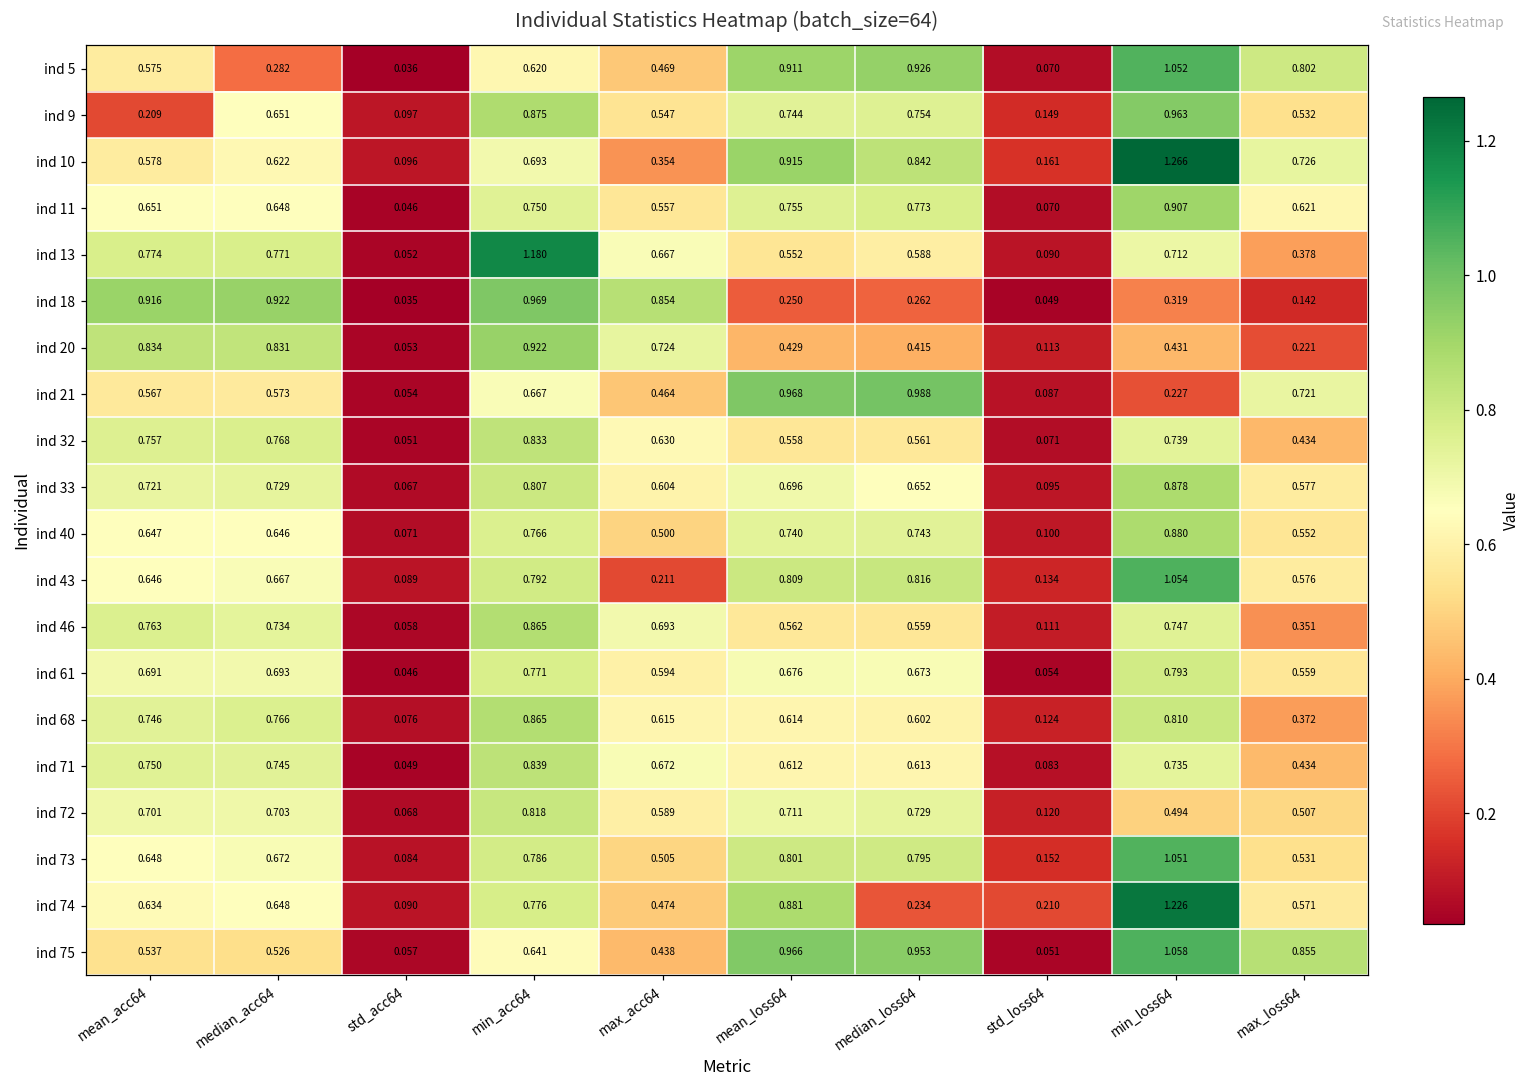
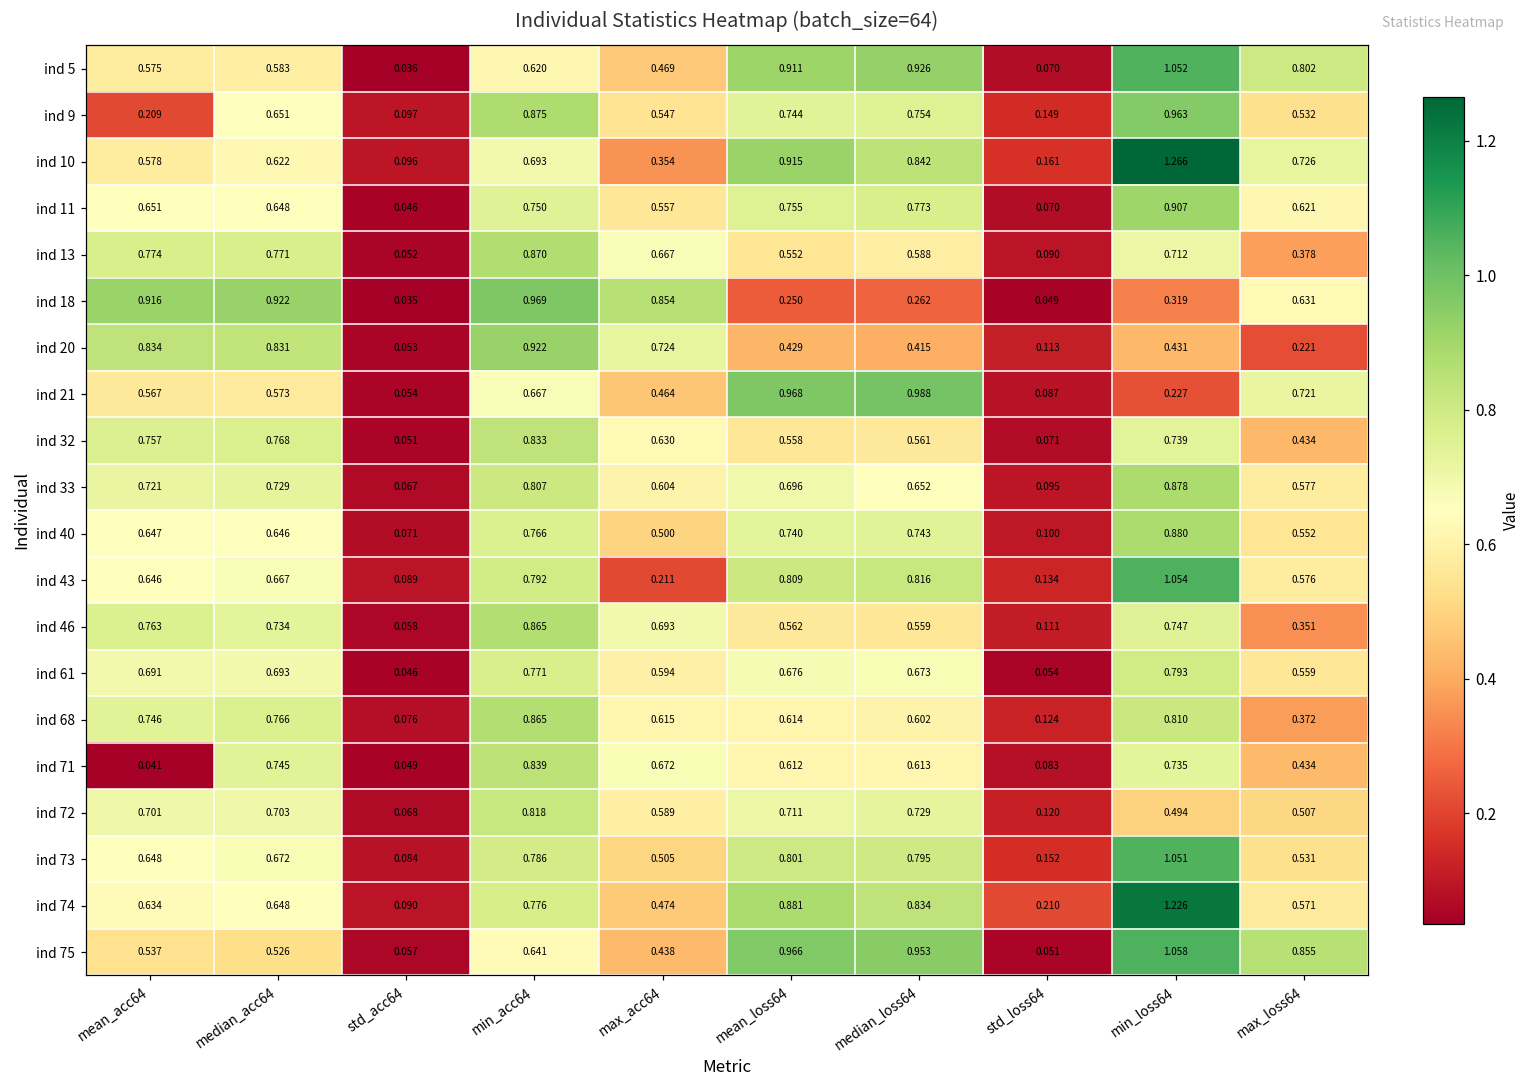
  {
    "ind 5": {
      "mean_acc64": 0.575,
-     "median_acc64": 0.282,
+     "median_acc64": 0.583,
      "std_acc64": 0.036,
      "min_acc64": 0.620,
      "max_acc64": 0.469,
      "mean_loss64": 0.911,
      "median_loss64": 0.926,
      "std_loss64": 0.070,
      "min_loss64": 1.052,
      "max_loss64": 0.802
    },
    "ind 9": {
      "mean_acc64": 0.209,
      "median_acc64": 0.651,
      "std_acc64": 0.097,
      "min_acc64": 0.875,
      "max_acc64": 0.547,
      "mean_loss64": 0.744,
      "median_loss64": 0.754,
      "std_loss64": 0.149,
      "min_loss64": 0.963,
      "max_loss64": 0.532
    },
    "ind 10": {
      "mean_acc64": 0.578,
      "median_acc64": 0.622,
      "std_acc64": 0.096,
      "min_acc64": 0.693,
      "max_acc64": 0.354,
      "mean_loss64": 0.915,
      "median_loss64": 0.842,
      "std_loss64": 0.161,
      "min_loss64": 1.266,
      "max_loss64": 0.726
    },
    "ind 11": {
      "mean_acc64": 0.651,
      "median_acc64": 0.648,
      "std_acc64": 0.046,
      "min_acc64": 0.750,
      "max_acc64": 0.557,
      "mean_loss64": 0.755,
      "median_loss64": 0.773,
      "std_loss64": 0.070,
      "min_loss64": 0.907,
      "max_loss64": 0.621
    },
    "ind 13": {
      "mean_acc64": 0.774,
      "median_acc64": 0.771,
      "std_acc64": 0.052,
-     "min_acc64": 1.180,
+     "min_acc64": 0.870,
      "max_acc64": 0.667,
      "mean_loss64": 0.552,
      "median_loss64": 0.588,
      "std_loss64": 0.090,
      "min_loss64": 0.712,
      "max_loss64": 0.378
    },
    "ind 18": {
      "mean_acc64": 0.916,
      "median_acc64": 0.922,
      "std_acc64": 0.035,
      "min_acc64": 0.969,
      "max_acc64": 0.854,
      "mean_loss64": 0.250,
      "median_loss64": 0.262,
      "std_loss64": 0.049,
      "min_loss64": 0.319,
-     "max_loss64": 0.142
+     "max_loss64": 0.631
    },
    "ind 20": {
      "mean_acc64": 0.834,
      "median_acc64": 0.831,
      "std_acc64": 0.053,
      "min_acc64": 0.922,
      "max_acc64": 0.724,
      "mean_loss64": 0.429,
      "median_loss64": 0.415,
      "std_loss64": 0.113,
      "min_loss64": 0.431,
      "max_loss64": 0.221
    },
    "ind 21": {
      "mean_acc64": 0.567,
      "median_acc64": 0.573,
      "std_acc64": 0.054,
      "min_acc64": 0.667,
      "max_acc64": 0.464,
      "mean_loss64": 0.968,
      "median_loss64": 0.988,
      "std_loss64": 0.087,
      "min_loss64": 0.227,
      "max_loss64": 0.721
    },
    "ind 32": {
      "mean_acc64": 0.757,
      "median_acc64": 0.768,
      "std_acc64": 0.051,
      "min_acc64": 0.833,
      "max_acc64": 0.630,
      "mean_loss64": 0.558,
      "median_loss64": 0.561,
      "std_loss64": 0.071,
      "min_loss64": 0.739,
      "max_loss64": 0.434
    },
    "ind 33": {
      "mean_acc64": 0.721,
      "median_acc64": 0.729,
      "std_acc64": 0.067,
      "min_acc64": 0.807,
      "max_acc64": 0.604,
      "mean_loss64": 0.696,
      "median_loss64": 0.652,
      "std_loss64": 0.095,
      "min_loss64": 0.878,
      "max_loss64": 0.577
    },
    "ind 40": {
      "mean_acc64": 0.647,
      "median_acc64": 0.646,
      "std_acc64": 0.071,
      "min_acc64": 0.766,
      "max_acc64": 0.500,
      "mean_loss64": 0.740,
      "median_loss64": 0.743,
      "std_loss64": 0.100,
      "min_loss64": 0.880,
      "max_loss64": 0.552
    },
    "ind 43": {
      "mean_acc64": 0.646,
      "median_acc64": 0.667,
      "std_acc64": 0.089,
      "min_acc64": 0.792,
      "max_acc64": 0.211,
      "mean_loss64": 0.809,
      "median_loss64": 0.816,
      "std_loss64": 0.134,
      "min_loss64": 1.054,
      "max_loss64": 0.576
    },
    "ind 46": {
      "mean_acc64": 0.763,
      "median_acc64": 0.734,
      "std_acc64": 0.058,
      "min_acc64": 0.865,
      "max_acc64": 0.693,
      "mean_loss64": 0.562,
      "median_loss64": 0.559,
      "std_loss64": 0.111,
      "min_loss64": 0.747,
      "max_loss64": 0.351
    },
    "ind 61": {
      "mean_acc64": 0.691,
      "median_acc64": 0.693,
      "std_acc64": 0.046,
      "min_acc64": 0.771,
      "max_acc64": 0.594,
      "mean_loss64": 0.676,
      "median_loss64": 0.673,
      "std_loss64": 0.054,
      "min_loss64": 0.793,
      "max_loss64": 0.559
    },
    "ind 68": {
      "mean_acc64": 0.746,
      "median_acc64": 0.766,
      "std_acc64": 0.076,
      "min_acc64": 0.865,
      "max_acc64": 0.615,
      "mean_loss64": 0.614,
      "median_loss64": 0.602,
      "std_loss64": 0.124,
      "min_loss64": 0.810,
      "max_loss64": 0.372
    },
    "ind 71": {
-     "mean_acc64": 0.750,
+     "mean_acc64": 0.041,
      "median_acc64": 0.745,
      "std_acc64": 0.049,
      "min_acc64": 0.839,
      "max_acc64": 0.672,
      "mean_loss64": 0.612,
      "median_loss64": 0.613,
      "std_loss64": 0.083,
      "min_loss64": 0.735,
      "max_loss64": 0.434
    },
    "ind 72": {
      "mean_acc64": 0.701,
      "median_acc64": 0.703,
      "std_acc64": 0.068,
      "min_acc64": 0.818,
      "max_acc64": 0.589,
      "mean_loss64": 0.711,
      "median_loss64": 0.729,
      "std_loss64": 0.120,
      "min_loss64": 0.494,
      "max_loss64": 0.507
    },
    "ind 73": {
      "mean_acc64": 0.648,
      "median_acc64": 0.672,
      "std_acc64": 0.084,
      "min_acc64": 0.786,
      "max_acc64": 0.505,
      "mean_loss64": 0.801,
      "median_loss64": 0.795,
      "std_loss64": 0.152,
      "min_loss64": 1.051,
      "max_loss64": 0.531
    },
    "ind 74": {
      "mean_acc64": 0.634,
      "median_acc64": 0.648,
      "std_acc64": 0.090,
      "min_acc64": 0.776,
      "max_acc64": 0.474,
      "mean_loss64": 0.881,
-     "median_loss64": 0.234,
+     "median_loss64": 0.834,
      "std_loss64": 0.210,
      "min_loss64": 1.226,
      "max_loss64": 0.571
    },
    "ind 75": {
      "mean_acc64": 0.537,
      "median_acc64": 0.526,
      "std_acc64": 0.057,
      "min_acc64": 0.641,
      "max_acc64": 0.438,
      "mean_loss64": 0.966,
      "median_loss64": 0.953,
      "std_loss64": 0.051,
      "min_loss64": 1.058,
      "max_loss64": 0.855
    }
  }
